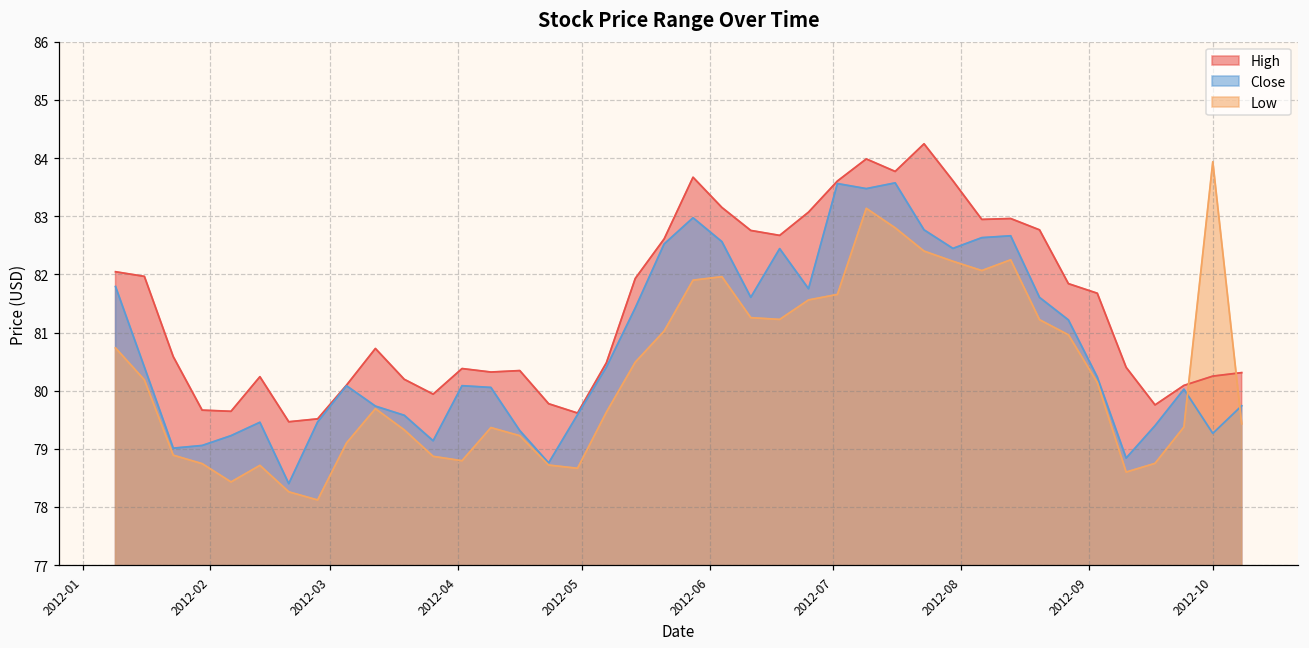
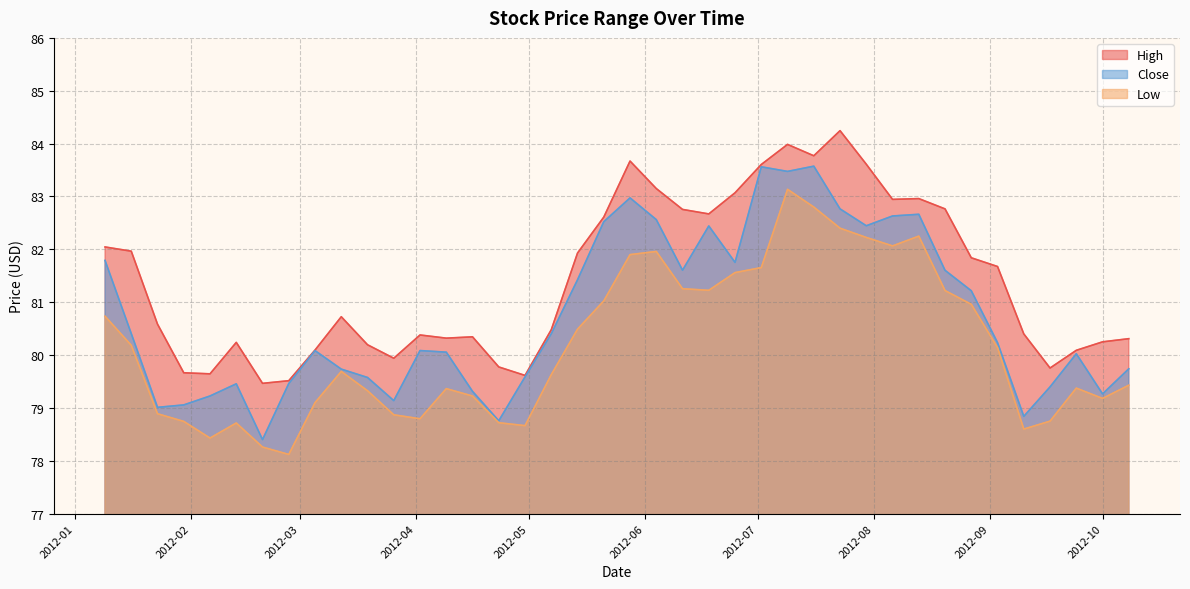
  {
    "High": {
      "2012-10": 80.3
    },
    "Close": {
      "2012-10": 79.3
    },
    "Low": {
-     "2012-10": 83.9
+     "2012-10": 79.2
    }
  }
